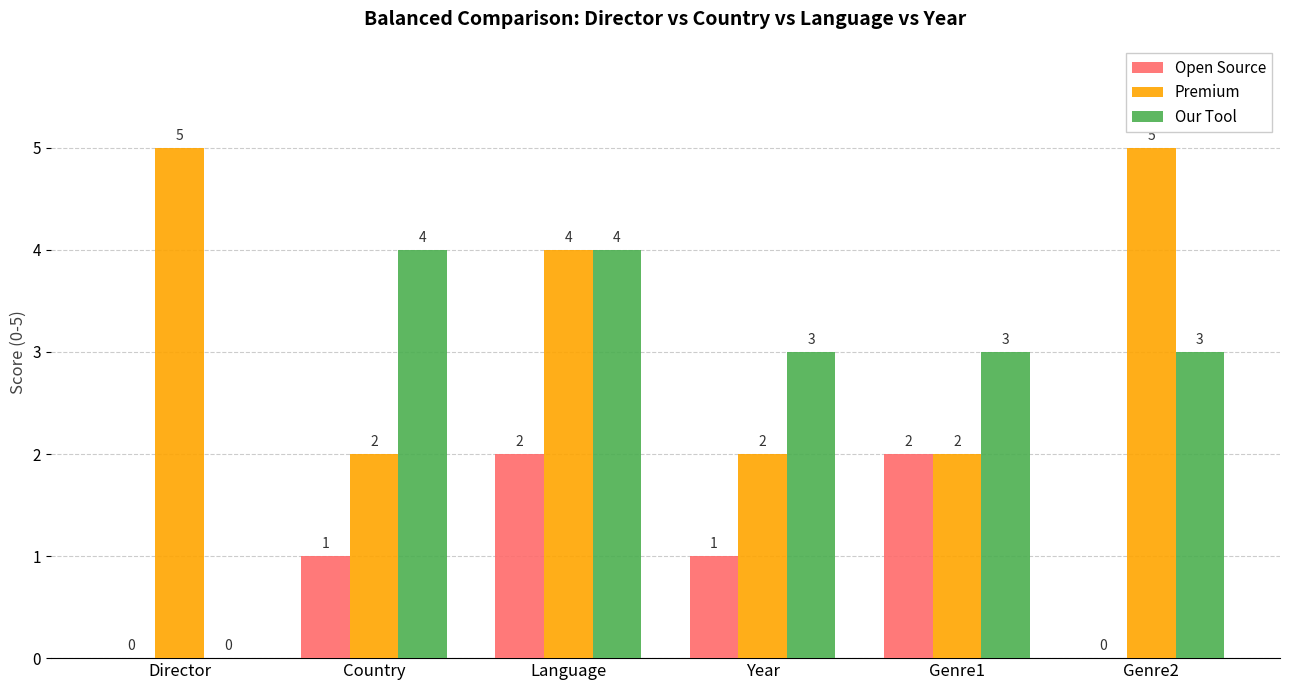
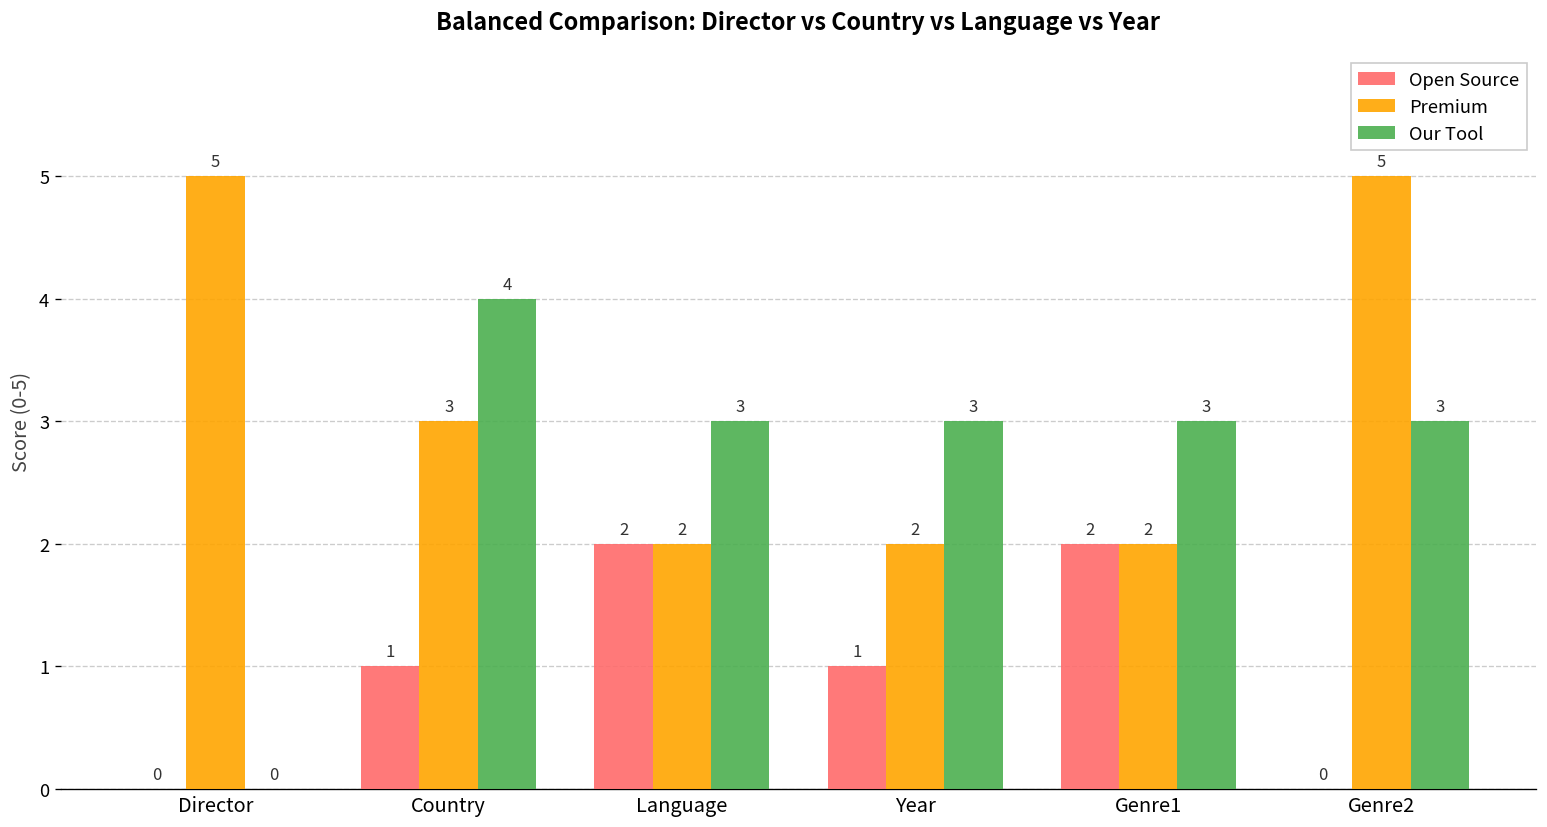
  {
    "Open Source": {
      "Director": 0,
      "Country": 1,
      "Language": 2,
      "Year": 1,
      "Genre1": 2,
      "Genre2": 0
    },
    "Premium": {
      "Director": 5,
-     "Country": 2,
-     "Language": 4,
+     "Country": 3,
+     "Language": 2,
      "Year": 2,
      "Genre1": 2
    },
    "Our Tool": {
      "Director": 0,
      "Country": 4,
-     "Language": 4,
+     "Language": 3,
      "Year": 3,
      "Genre1": 3,
      "Genre2": 3
    }
  }
